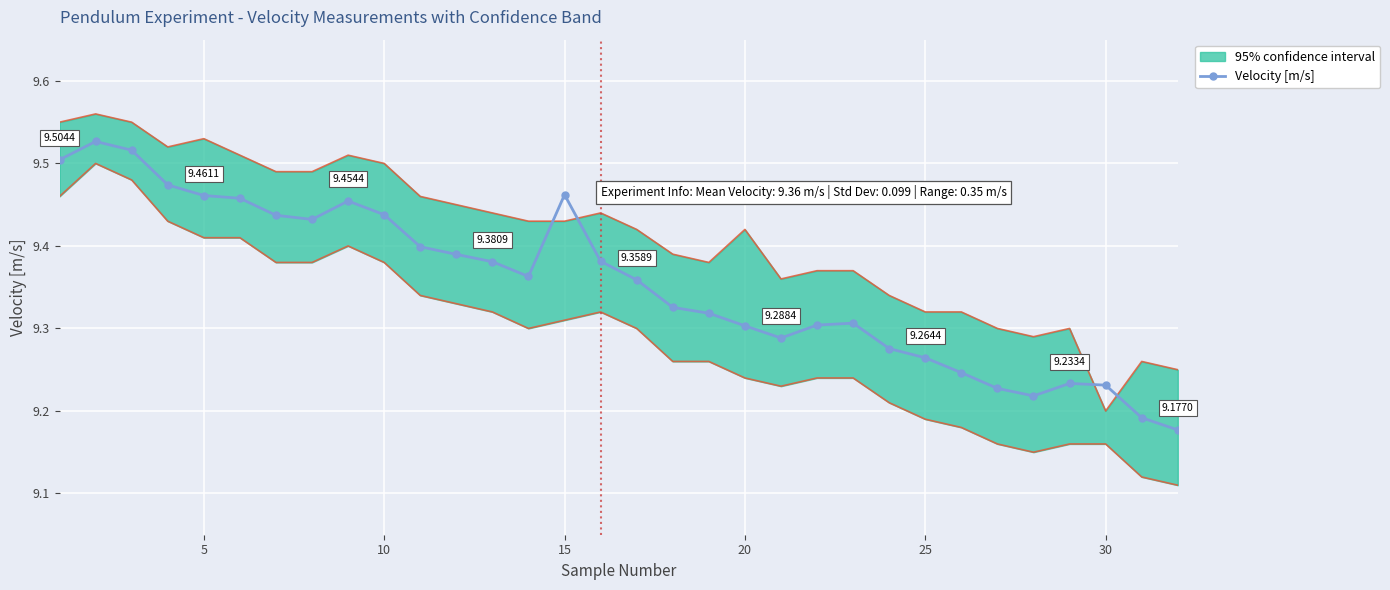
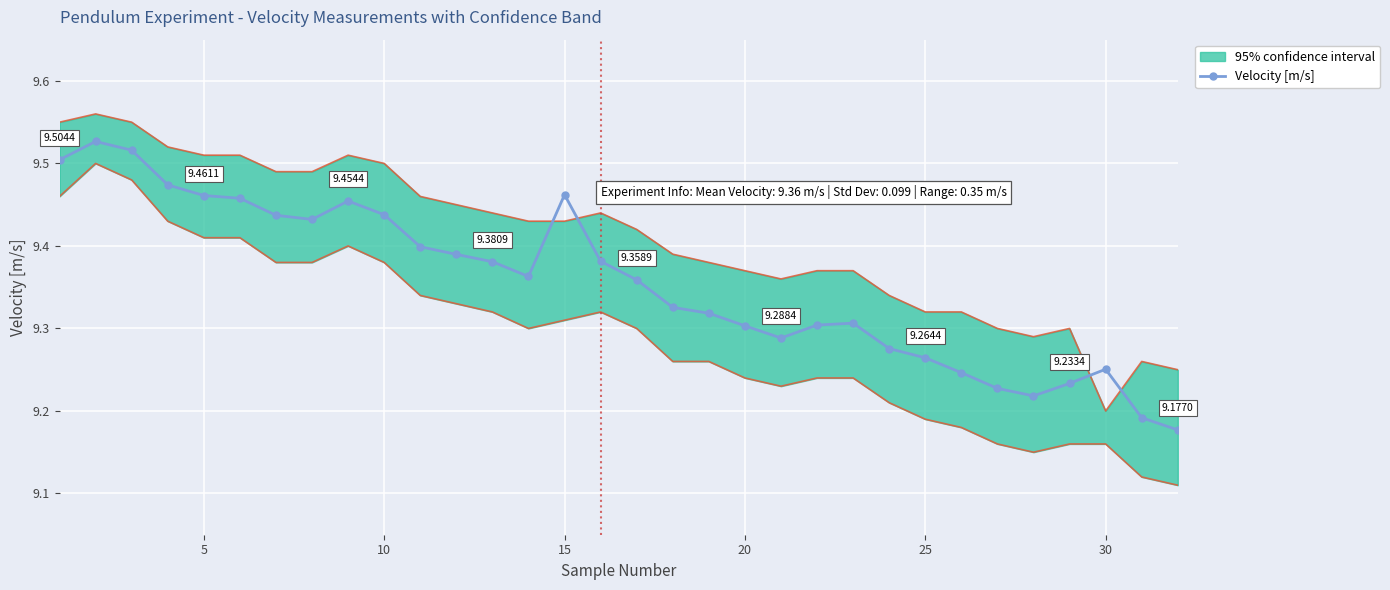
  {
    "95% confidence interval": {
-     "5": 9.53,
+     "5": 9.51,
      "10": 9.50,
      "15": 9.43,
-     "20": 9.42,
+     "20": 9.37,
      "25": 9.32,
      "30": 9.20
    },
    "Velocity [m/s]": {
      "10": 9.44,
      "15": 9.46,
      "20": 9.30,
-     "30": 9.23
+     "30": 9.25
    }
  }
